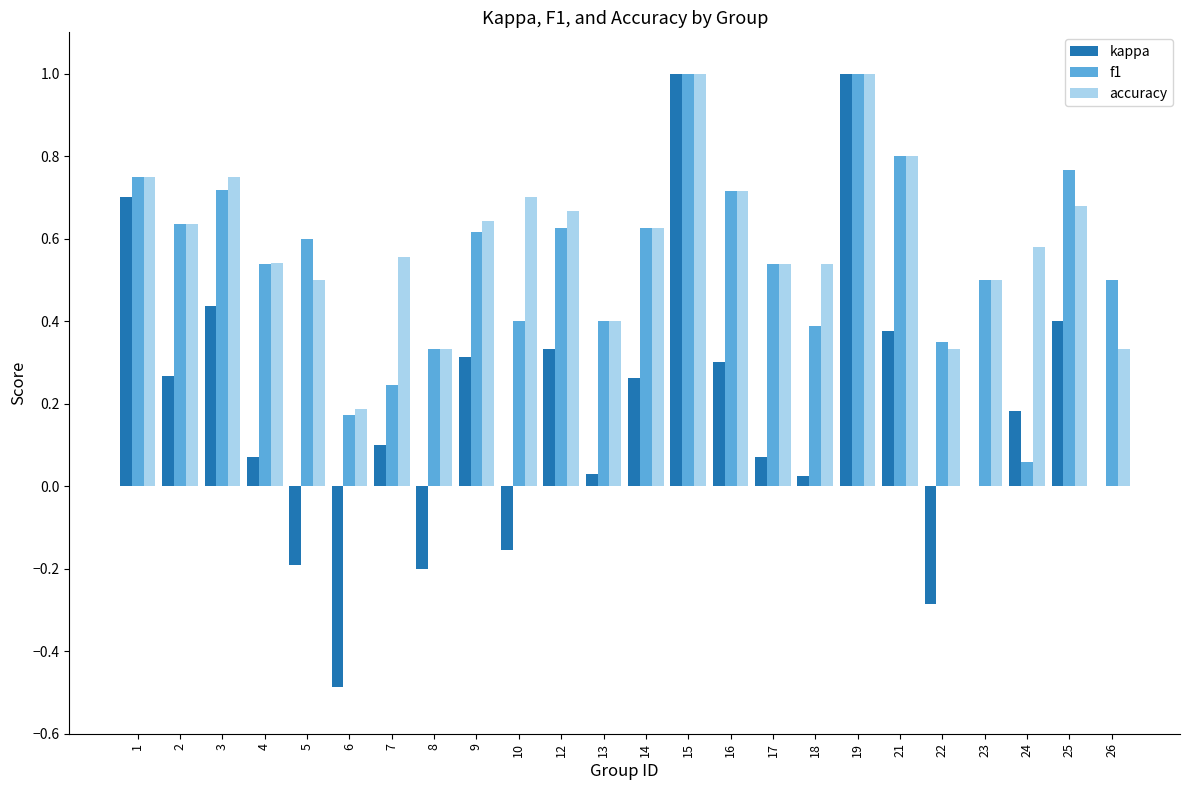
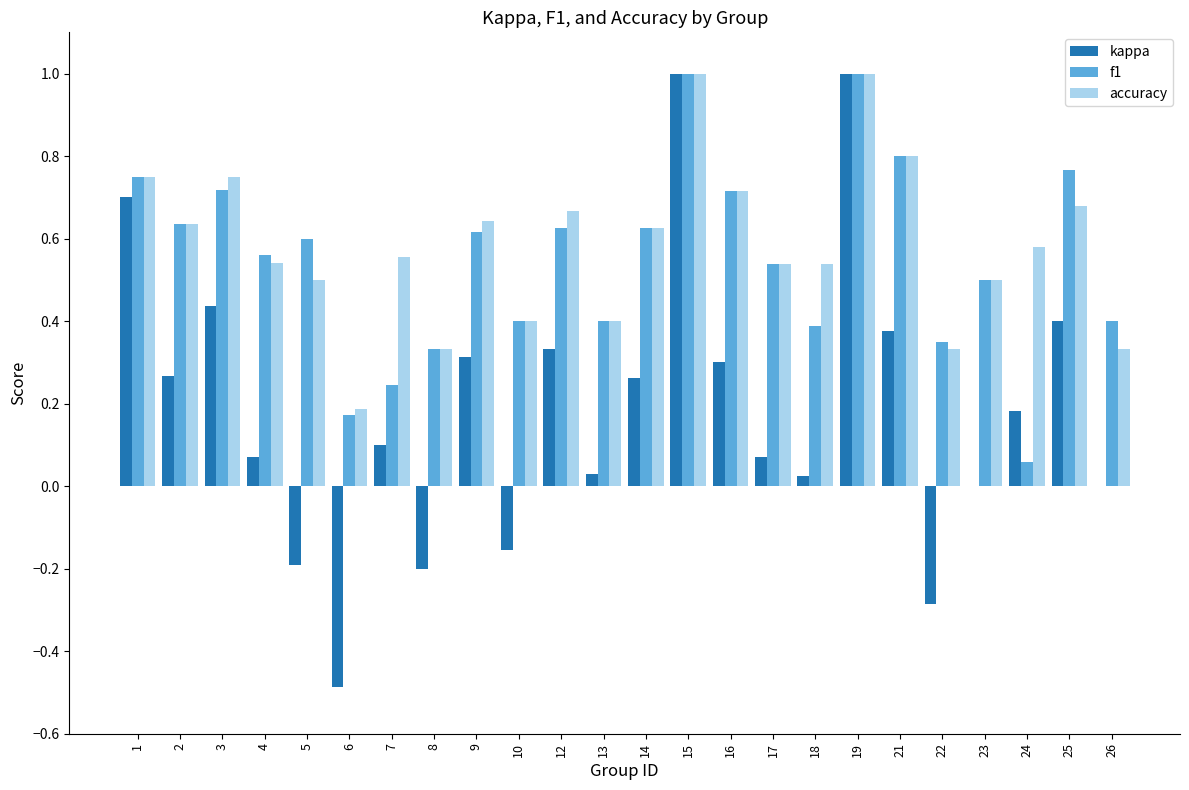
  {
    "kappa": {
      "1": 0.70,
      "2": 0.27,
      "3": 0.44,
      "4": 0.07,
      "5": -0.19,
      "6": -0.49,
      "7": 0.10,
      "8": -0.20,
      "9": 0.31,
      "10": -0.15,
      "12": 0.33,
      "13": 0.03,
      "14": 0.26,
      "15": 1.00,
      "16": 0.30,
      "17": 0.07,
      "18": 0.03,
      "19": 1.00,
      "21": 0.38,
      "22": -0.29,
      "23": 0.00,
      "24": 0.18,
      "25": 0.40,
      "26": 0.00
    },
    "f1": {
      "1": 0.75,
      "2": 0.64,
      "3": 0.72,
-     "4": 0.54,
+     "4": 0.56,
      "5": 0.60,
      "6": 0.17,
      "7": 0.25,
      "8": 0.33,
      "9": 0.62,
      "10": 0.40,
      "12": 0.63,
      "13": 0.40,
      "14": 0.63,
      "15": 1.00,
      "16": 0.71,
      "17": 0.54,
      "18": 0.39,
      "19": 1.00,
      "21": 0.80,
      "22": 0.35,
      "23": 0.50,
      "24": 0.06,
      "25": 0.77,
-     "26": 0.5
+     "26": 0.4
    },
    "accuracy": {
      "1": 0.75,
      "2": 0.64,
      "3": 0.75,
      "4": 0.54,
      "5": 0.5,
      "6": 0.19,
      "7": 0.56,
      "8": 0.33,
      "9": 0.64,
-     "10": 0.7,
+     "10": 0.4,
      "12": 0.67,
      "13": 0.4,
      "14": 0.63,
      "15": 1.0,
      "16": 0.71,
      "17": 0.54,
      "18": 0.54,
      "19": 1.0,
      "21": 0.8,
      "22": 0.33,
      "23": 0.5,
      "24": 0.58,
      "25": 0.68,
      "26": 0.33
    }
  }
